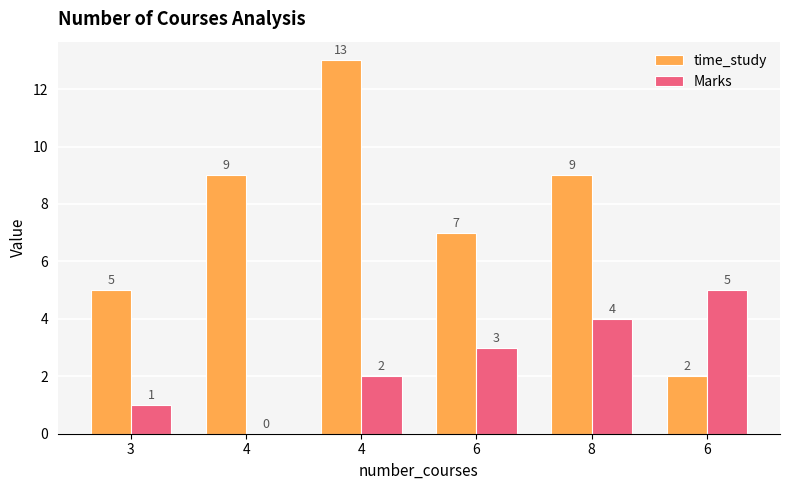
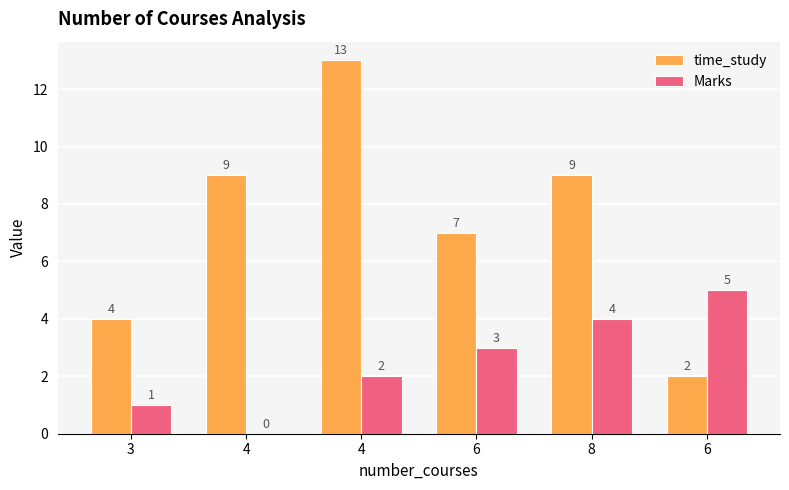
  {
    "time_study": {
-     "3": 5,
+     "3": 4,
      "8": 9
    },
    "Marks": {
      "3": 1,
      "8": 4
    }
  }
